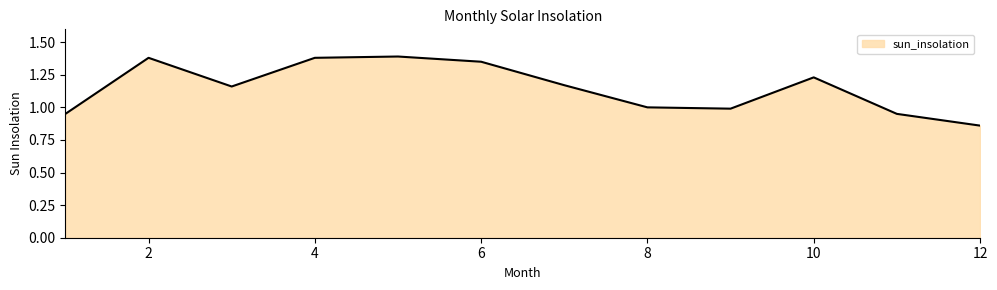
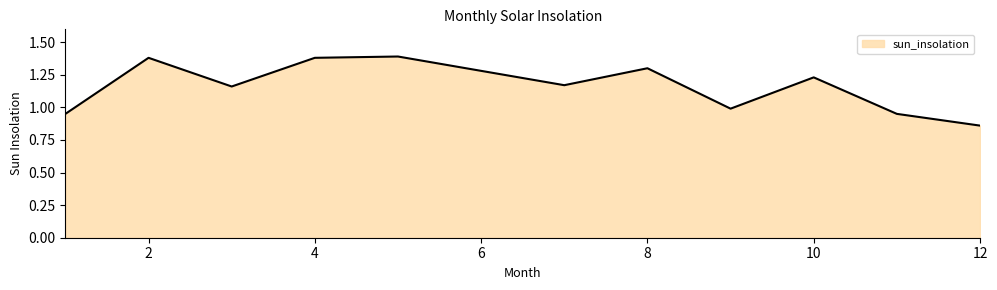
  {
    "2": 1.38,
    "4": 1.38,
-   "6": 1.35,
-   "8": 1.0,
+   "6": 1.28,
+   "8": 1.3,
    "10": 1.23,
    "12": 0.86
  }
